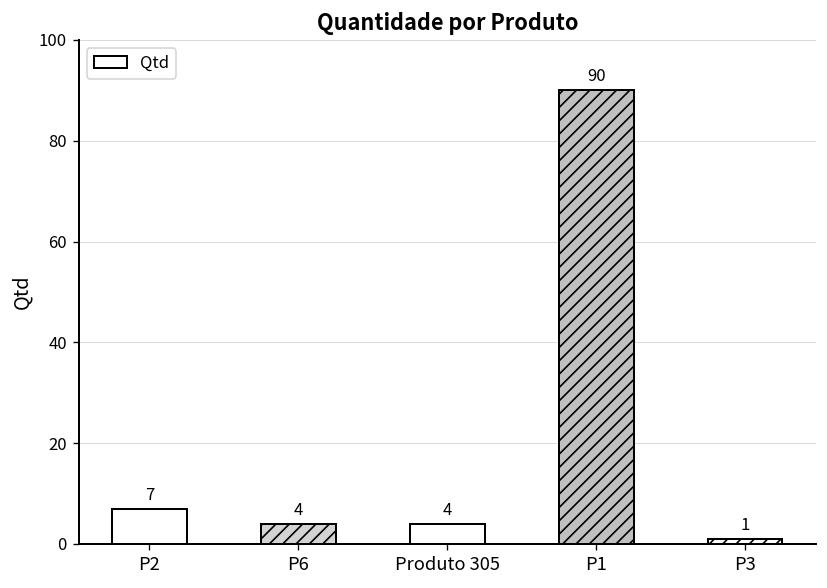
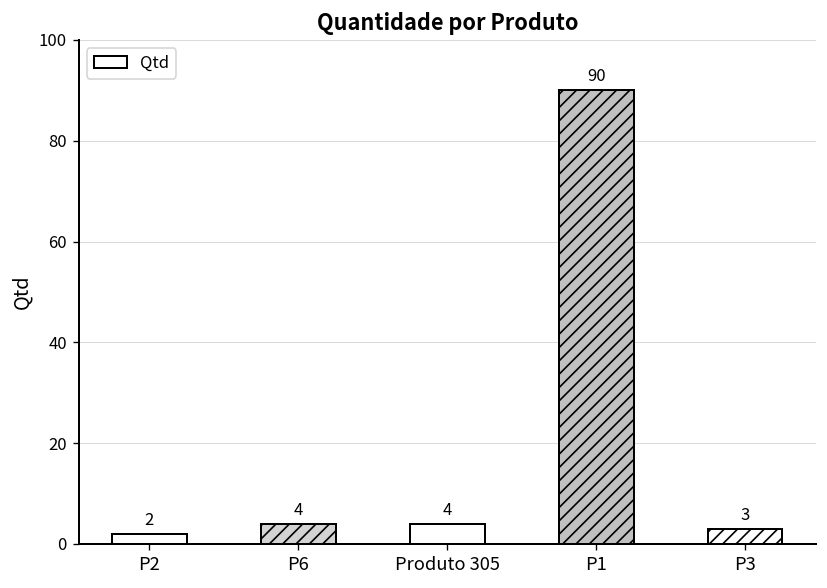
  {
-   "P2": 7,
+   "P2": 2,
    "P6": 4,
    "Produto 305": 4,
    "P1": 90,
-   "P3": 1
+   "P3": 3
  }
